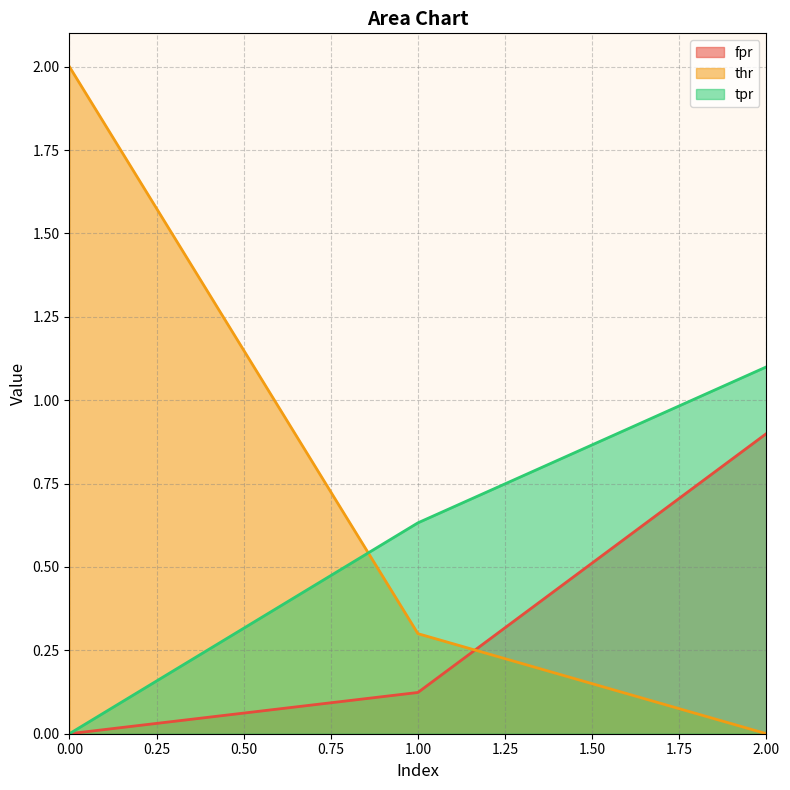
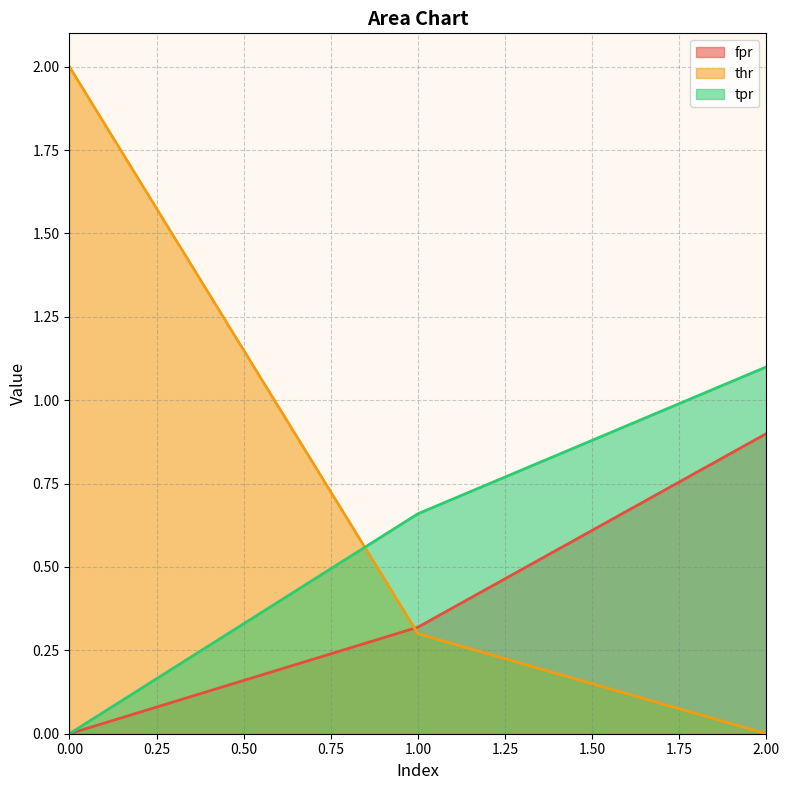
  {
    "fpr": {
-     "1.00": 0.12,
+     "1.00": 0.32,
      "2.00": 0.90
    },
    "thr": {
      "0.00": 2.00,
      "1.00": 0.30,
      "2.00": 0.00
    },
    "tpr": {
-     "1.00": 0.63,
+     "1.00": 0.66,
      "2.00": 1.10
    }
  }
